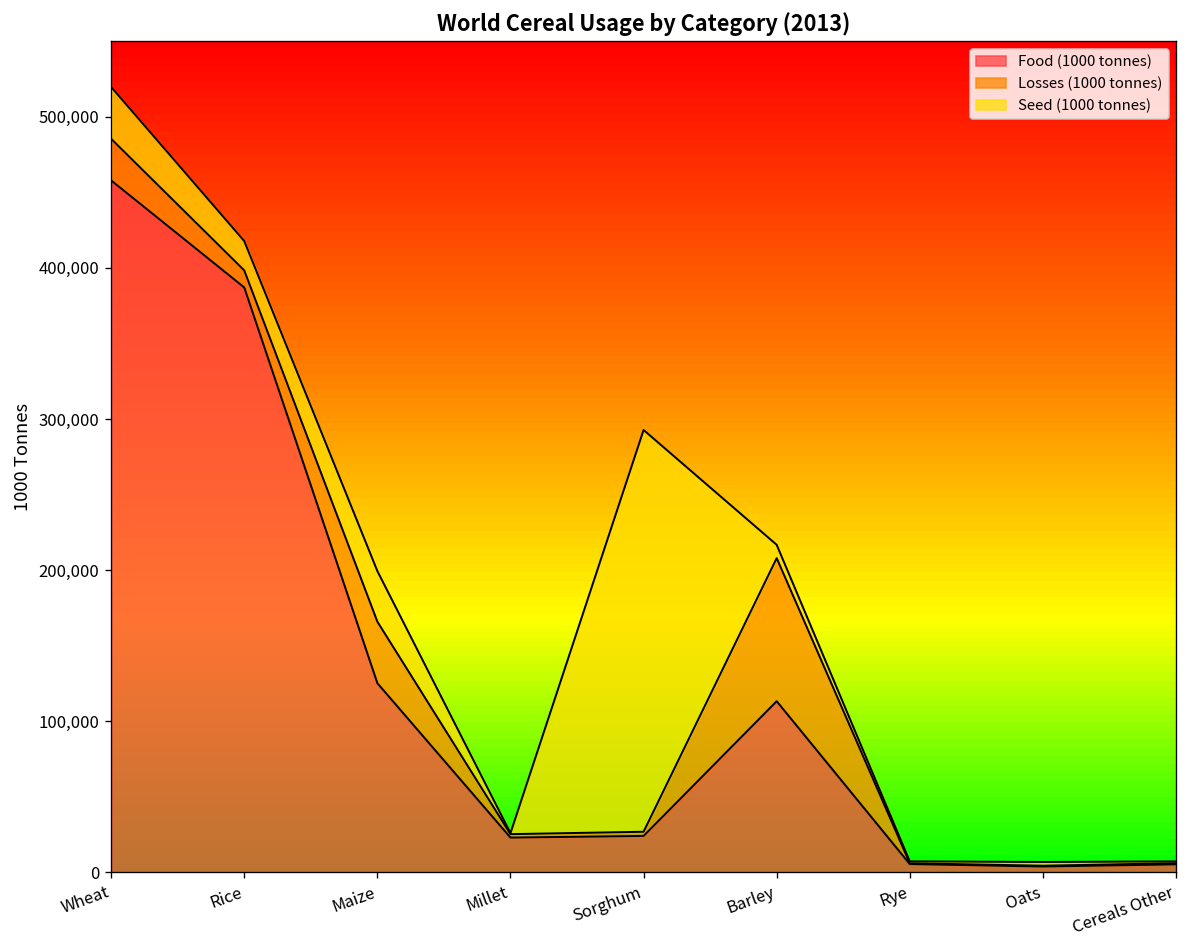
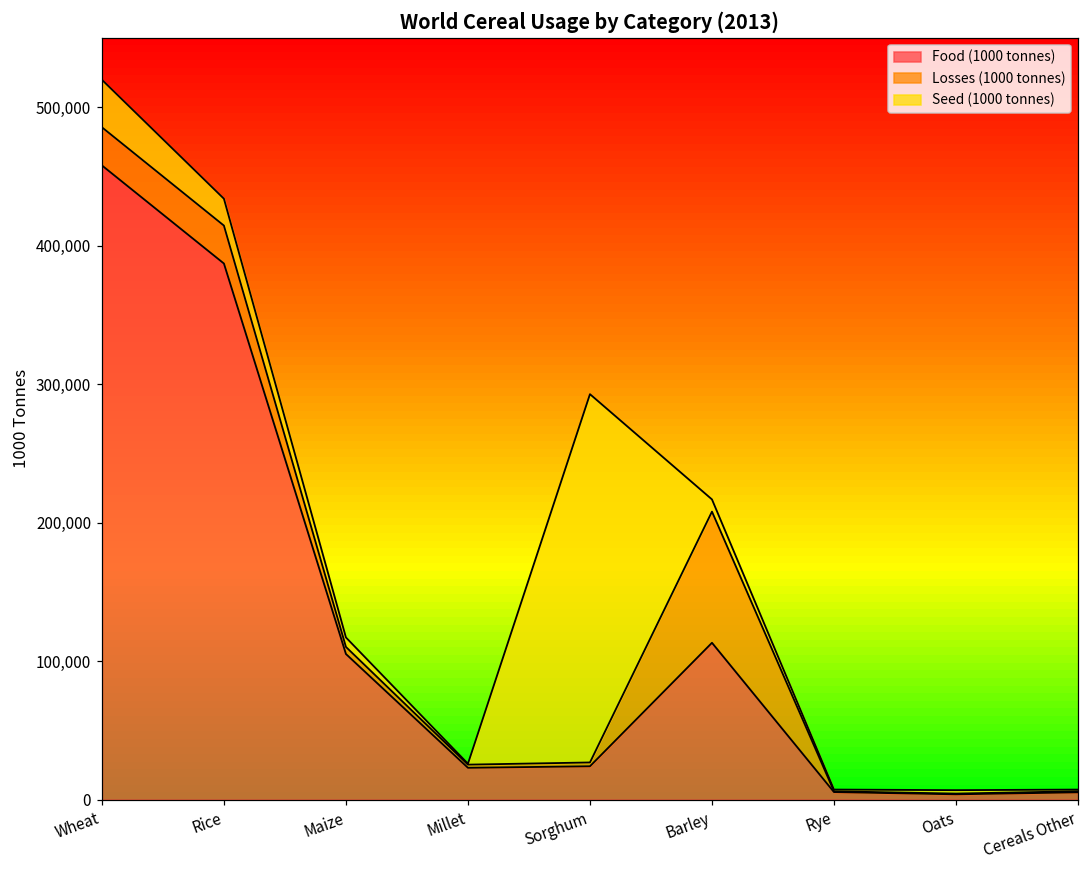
  {
    "Food (1000 tonnes)": {
      "Wheat": "458,000",
      "Rice": "387,000",
-     "Maize": "125,000",
+     "Maize": "105,000",
      "Millet": "23,000",
      "Sorghum": "24,000",
      "Barley": "113,000"
    },
    "Losses (1000 tonnes)": {
      "Wheat": "28,000",
-     "Rice": "11,000",
-     "Maize": "41,000",
+     "Rice": "27,000",
+     "Maize": "5,000",
      "Sorghum": "3,000",
      "Barley": "95,000"
    },
    "Seed (1000 tonnes)": {
      "Wheat": "34,000",
      "Rice": "19,000",
-     "Maize": "33,000",
+     "Maize": "7,000",
      "Sorghum": "266,000",
      "Barley": "9,000",
      "Oats": "2,000"
    }
  }
